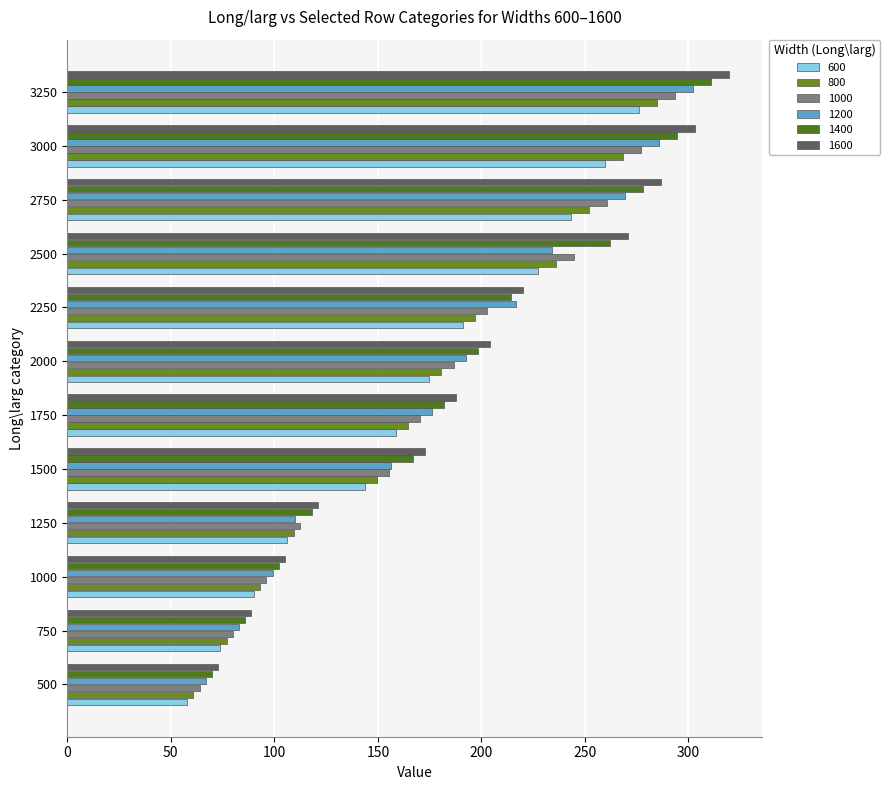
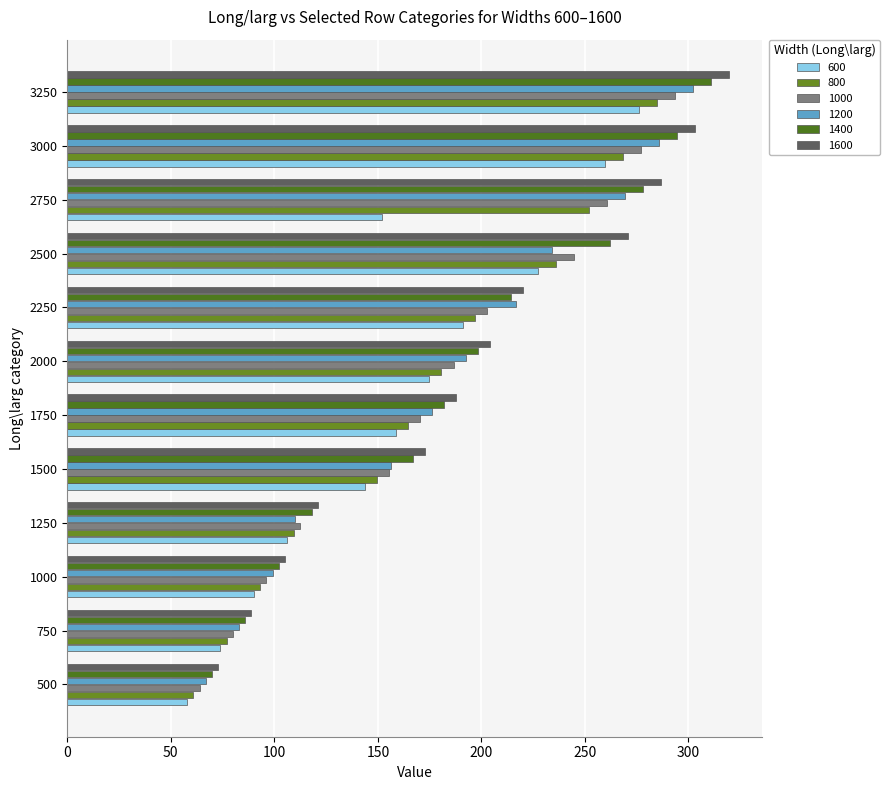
  {
    "600": {
      "3250": 276,
      "3000": 260,
-     "2750": 243,
+     "2750": 152,
      "2500": 227,
      "2250": 191,
      "2000": 175,
      "1750": 159,
      "1500": 144,
      "1250": 106,
      "1000": 90,
      "750": 74,
      "500": 58
    },
    "1200": {
      "3250": 302,
      "3000": 286,
      "2750": 269,
      "2500": 234,
      "2250": 217,
      "2000": 192,
      "1750": 176,
      "1500": 156,
      "1250": 110,
      "1000": 99,
      "750": 83,
      "500": 67
    }
  }
